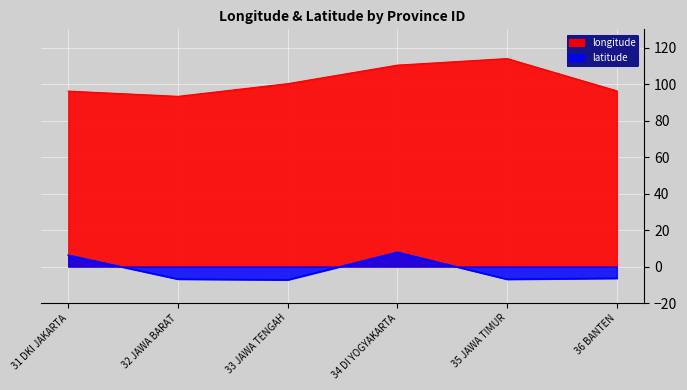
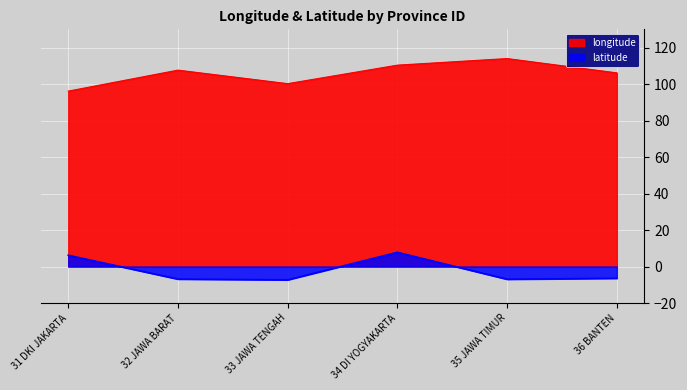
  {
    "longitude": {
      "31 DKI JAKARTA": 96,
-     "32 JAWA BARAT": 93,
+     "32 JAWA BARAT": 108,
      "33 JAWA TENGAH": 100,
      "34 DI YOGYAKARTA": 110,
      "35 JAWA TIMUR": 114,
-     "36 BANTEN": 96
+     "36 BANTEN": 106
    }
  }
